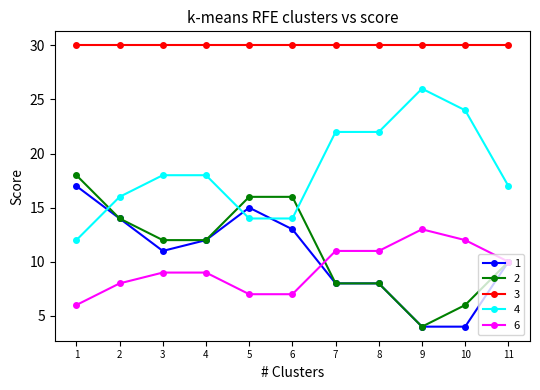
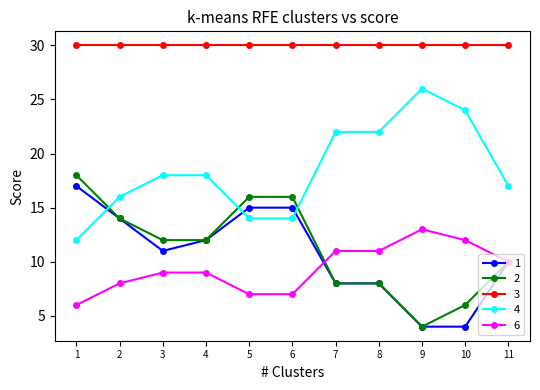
  {
    "1": {
      "1": 17,
      "3": 11,
      "5": 15,
-     "6": 13,
+     "6": 15,
      "10": 4
    },
    "2": {
      "1": 18,
      "3": 12,
      "5": 16,
      "6": 16,
      "10": 6
    },
    "3": {
      "1": 30,
      "2": 30,
      "3": 30,
      "4": 30,
      "5": 30,
      "6": 30,
      "7": 30,
      "8": 30,
      "9": 30,
      "10": 30,
      "11": 30
    },
    "4": {
      "1": 12,
      "2": 16,
      "3": 18,
      "4": 18,
      "5": 14,
      "6": 14,
      "7": 22,
      "8": 22,
      "9": 26,
      "10": 24,
      "11": 17
    },
    "6": {
      "1": 6,
      "2": 8,
      "3": 9,
      "4": 9,
      "5": 7,
      "6": 7,
      "7": 11,
      "8": 11,
      "9": 13,
      "10": 12
    }
  }
